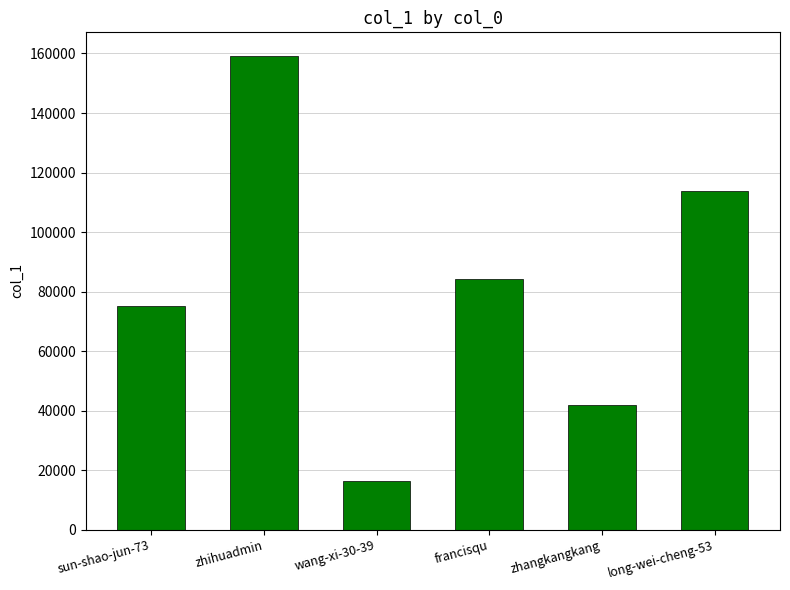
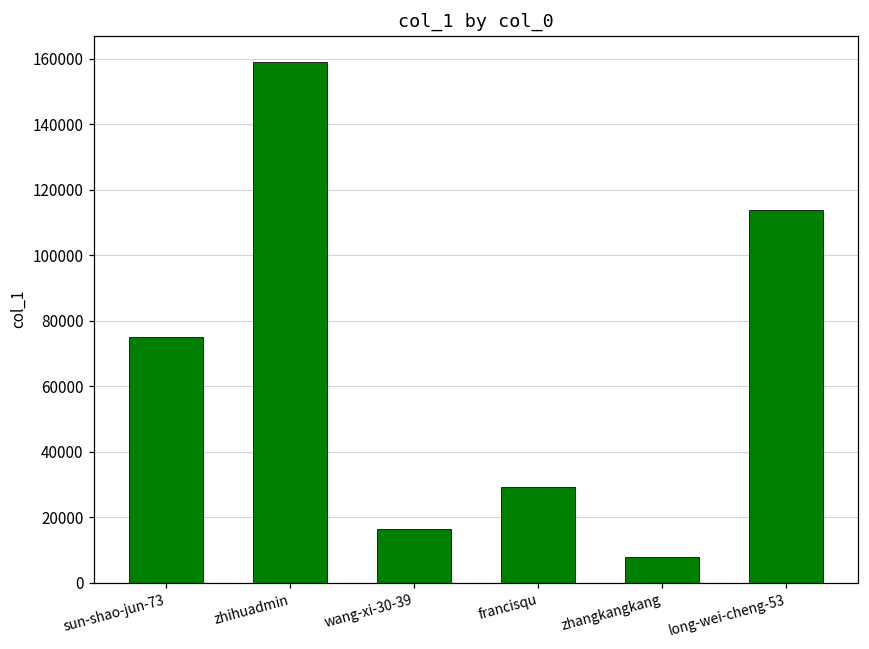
  {
    "sun-shao-jun-73": 75000,
    "zhihuadmin": 159000,
    "wang-xi-30-39": 16000,
-   "francisqu": 84000,
-   "zhangkangkang": 42000,
+   "francisqu": 29000,
+   "zhangkangkang": 8000,
    "long-wei-cheng-53": 114000
  }
